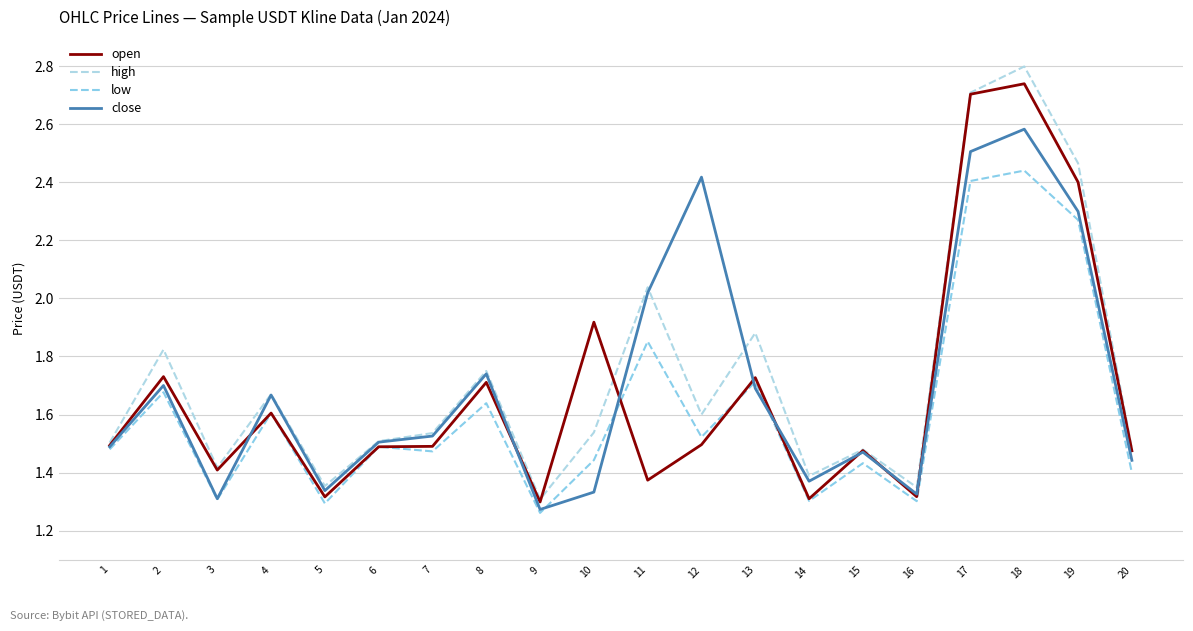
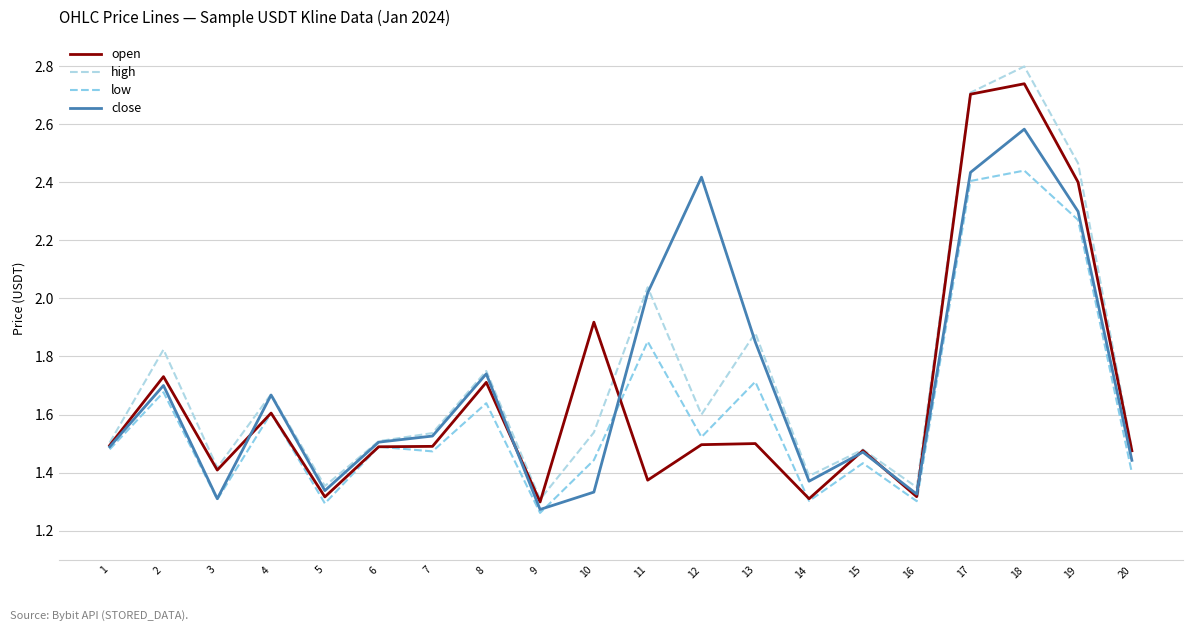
  {
    "open": {
      "2": 1.73,
      "5": 1.32,
      "7": 1.49,
      "8": 1.71,
      "9": 1.30,
      "10": 1.92,
      "11": 1.37,
      "12": 1.50,
-     "13": 1.73,
+     "13": 1.50,
      "16": 1.32,
      "18": 2.74,
      "19": 2.40
    },
    "close": {
      "2": 1.70,
      "5": 1.34,
      "7": 1.53,
      "8": 1.74,
      "9": 1.27,
      "10": 1.33,
      "11": 2.02,
      "12": 2.42,
-     "13": 1.69,
+     "13": 1.85,
      "14": 1.37,
      "16": 1.33,
-     "17": 2.51,
+     "17": 2.43,
      "18": 2.58,
      "19": 2.30,
      "20": 1.44
    }
  }
